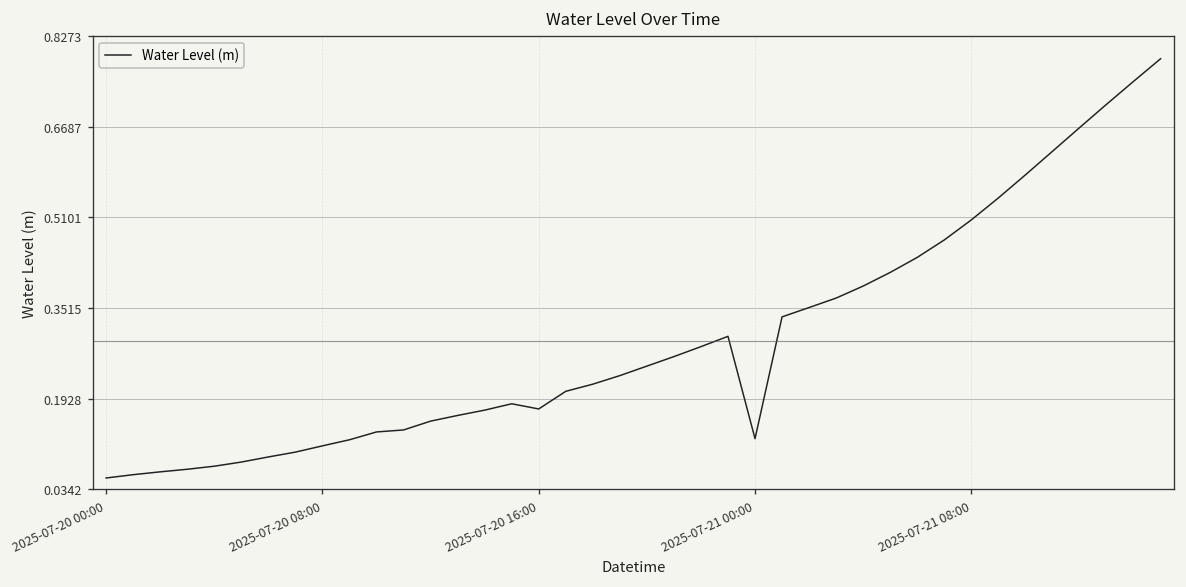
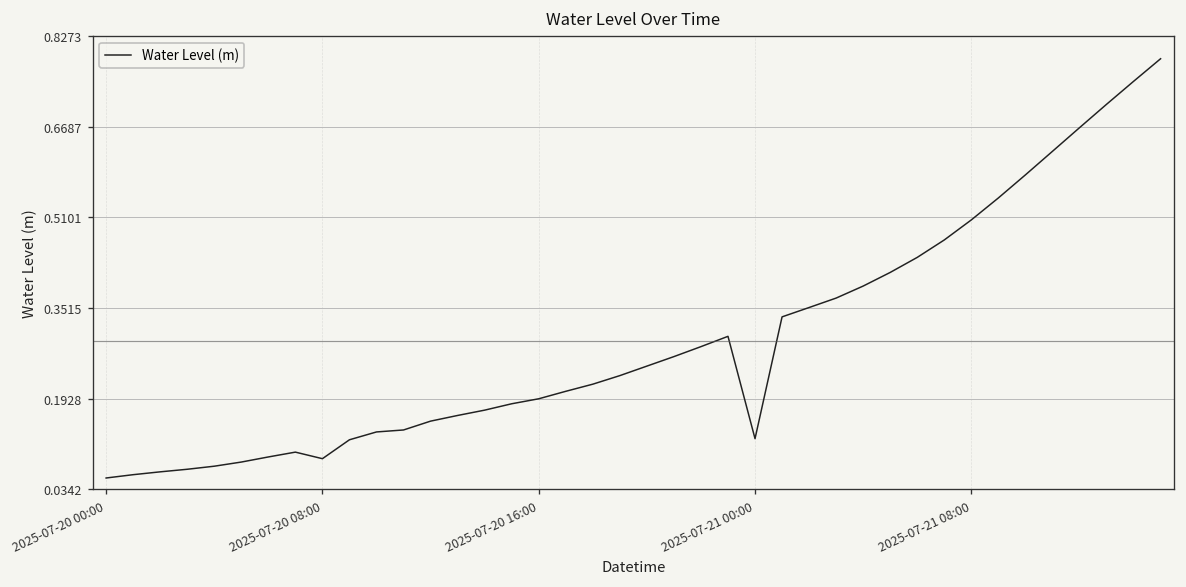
  {
    "2025-07-20 00:00": 0.05,
-   "2025-07-20 08:00": 0.11,
-   "2025-07-20 16:00": 0.17,
+   "2025-07-20 08:00": 0.09,
+   "2025-07-20 16:00": 0.19,
    "2025-07-21 00:00": 0.12,
    "2025-07-21 08:00": 0.51
  }
